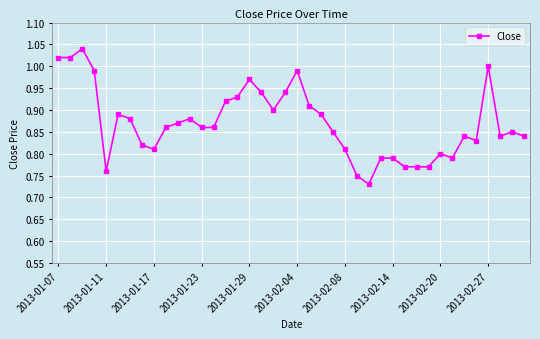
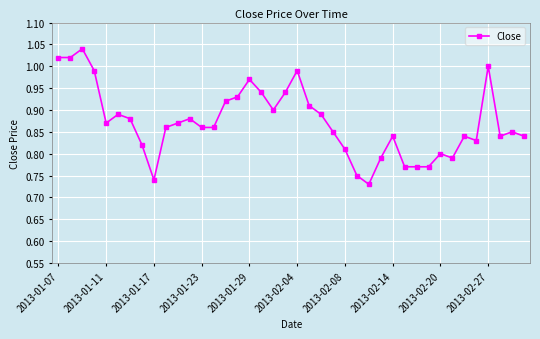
  {
    "2013-01-07": 1.02,
-   "2013-01-11": 0.76,
-   "2013-01-17": 0.81,
+   "2013-01-11": 0.87,
+   "2013-01-17": 0.74,
    "2013-01-23": 0.86,
    "2013-01-29": 0.97,
    "2013-02-04": 0.99,
    "2013-02-08": 0.81,
-   "2013-02-14": 0.79,
+   "2013-02-14": 0.84,
    "2013-02-20": 0.80,
    "2013-02-27": 1.00
  }
